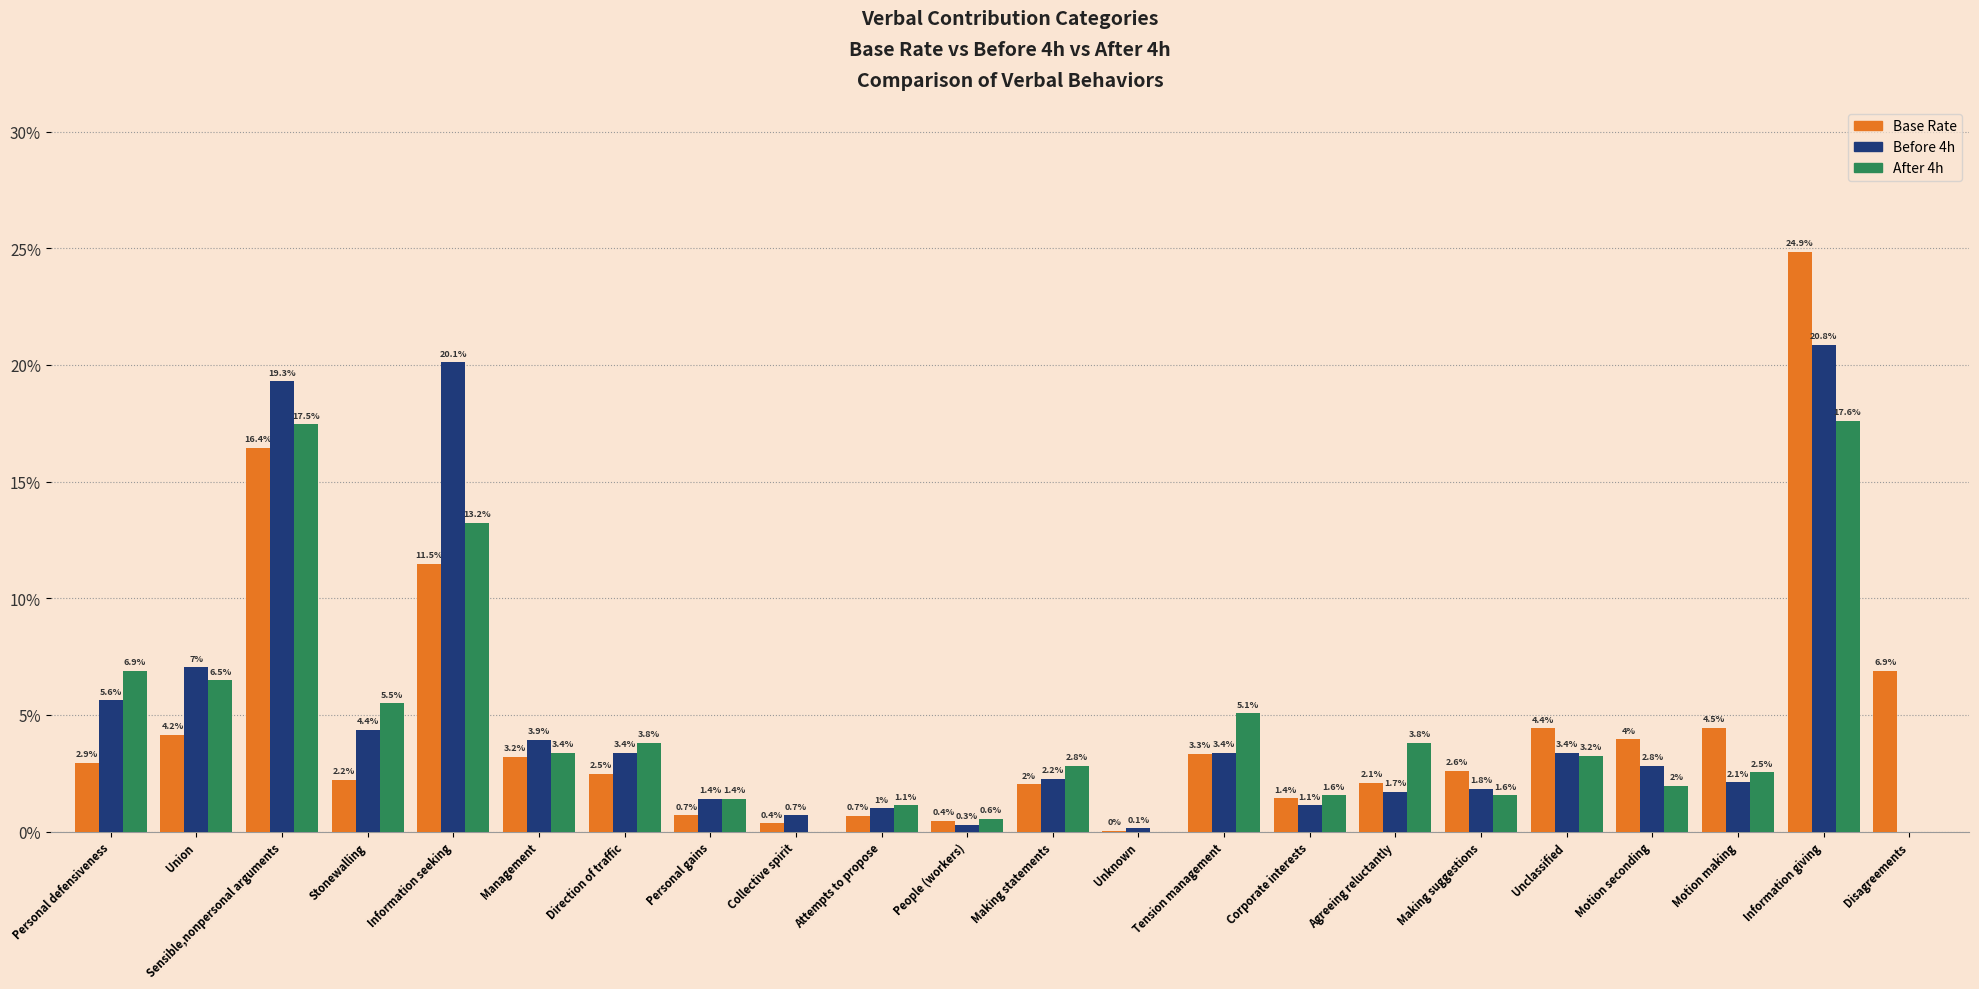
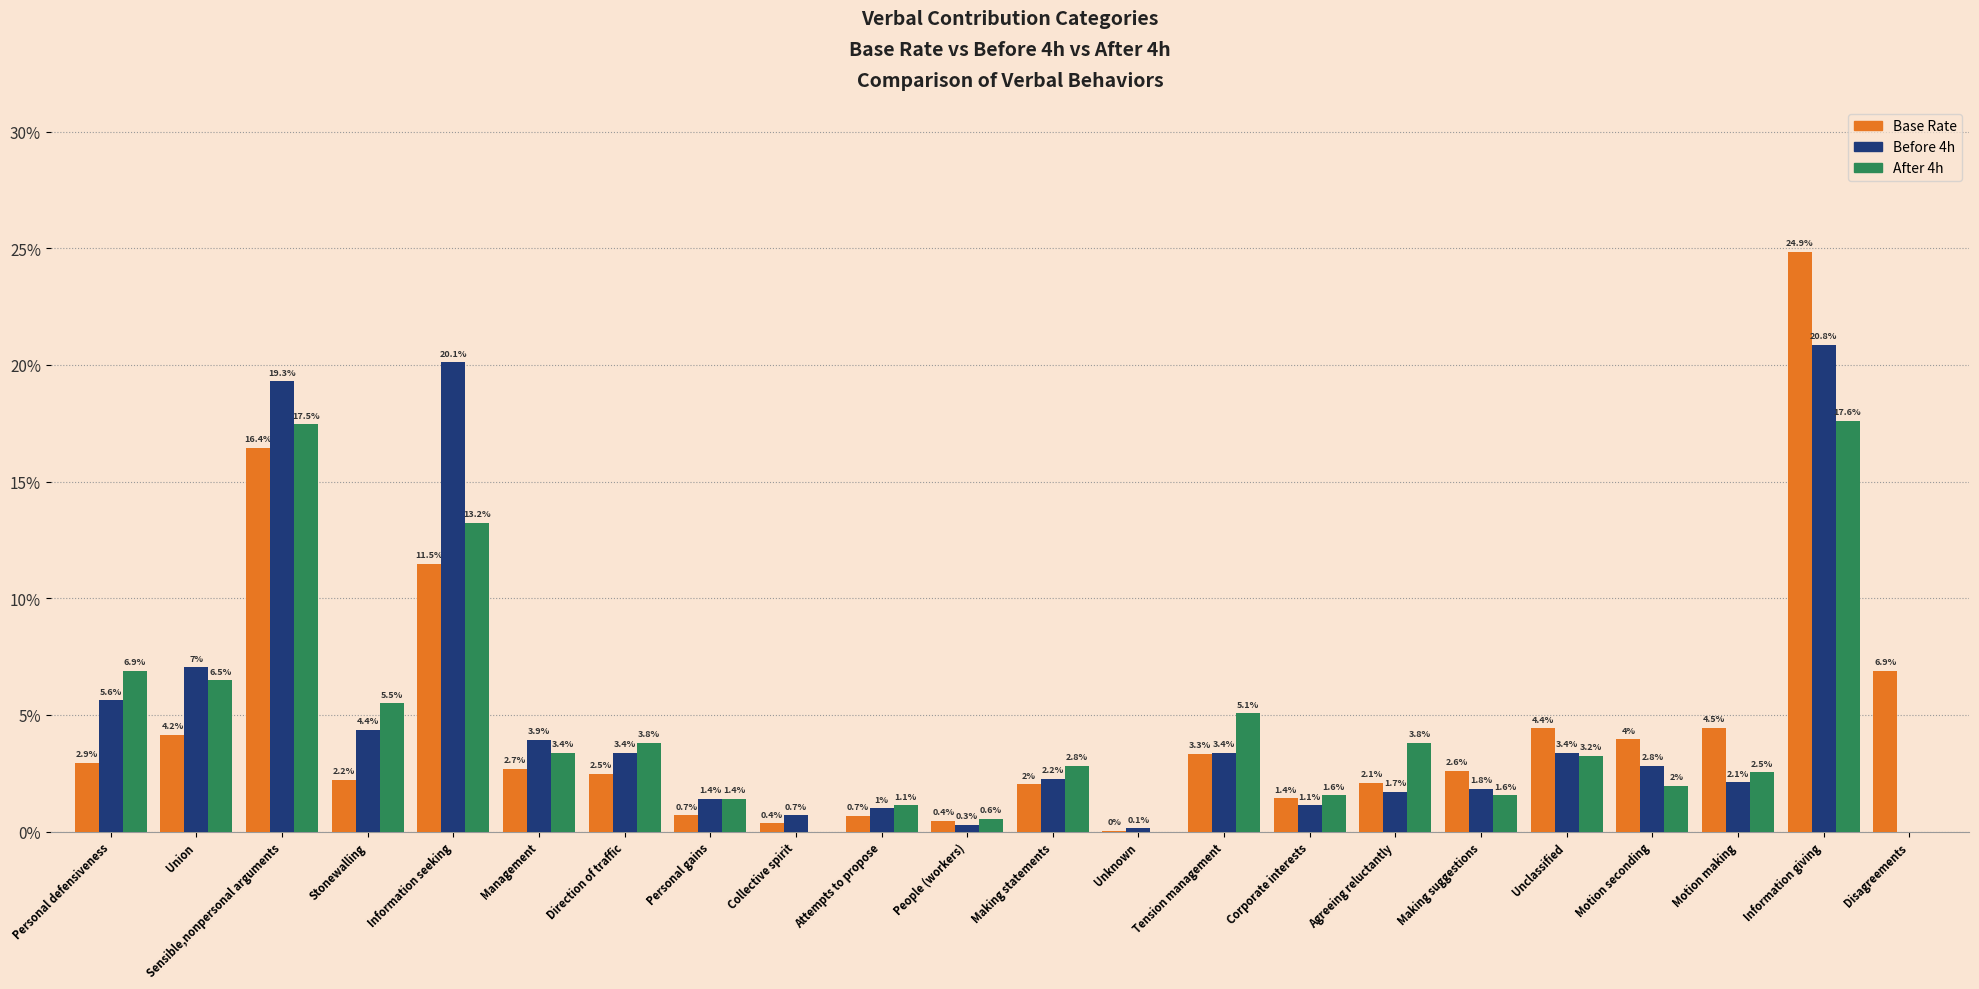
  {
    "Base Rate": {
      "Personal defensiveness": "2.9%",
      "Union": "4.2%",
      "Sensible,nonpersonal arguments": "16.4%",
      "Stonewalling": "2.2%",
      "Information seeking": "11.5%",
-     "Management": "3.2%",
+     "Management": "2.7%",
      "Direction of traffic": "2.5%",
      "Personal gains": "0.7%",
      "Collective spirit": "0.4%",
      "Attempts to propose": "0.7%",
      "People (workers)": "0.4%",
      "Making statements": "2%",
      "Unknown": "0%",
      "Tension management": "3.3%",
      "Corporate interests": "1.4%",
      "Agreeing reluctantly": "2.1%",
      "Making suggestions": "2.6%",
      "Unclassified": "4.4%",
      "Motion seconding": "4%",
      "Motion making": "4.5%",
      "Information giving": "24.9%",
      "Disagreements": "6.9%"
    },
    "Before 4h": {
      "Personal defensiveness": "5.6%",
      "Union": "7%",
      "Sensible,nonpersonal arguments": "19.3%",
      "Stonewalling": "4.4%",
      "Information seeking": "20.1%",
      "Management": "3.9%",
      "Direction of traffic": "3.4%",
      "Personal gains": "1.4%",
      "Collective spirit": "0.7%",
      "Attempts to propose": "1%",
      "People (workers)": "0.3%",
      "Making statements": "2.2%",
      "Unknown": "0.1%",
      "Tension management": "3.4%",
      "Corporate interests": "1.1%",
      "Agreeing reluctantly": "1.7%",
      "Making suggestions": "1.8%",
      "Unclassified": "3.4%",
      "Motion seconding": "2.8%",
      "Motion making": "2.1%",
      "Information giving": "20.8%"
    },
    "After 4h": {
      "Personal defensiveness": "6.9%",
      "Union": "6.5%",
      "Sensible,nonpersonal arguments": "17.5%",
      "Stonewalling": "5.5%",
      "Information seeking": "13.2%",
      "Management": "3.4%",
      "Direction of traffic": "3.8%",
      "Personal gains": "1.4%",
      "Attempts to propose": "1.1%",
      "People (workers)": "0.6%",
      "Making statements": "2.8%",
      "Tension management": "5.1%",
      "Corporate interests": "1.6%",
      "Agreeing reluctantly": "3.8%",
      "Making suggestions": "1.6%",
      "Unclassified": "3.2%",
      "Motion seconding": "2%",
      "Motion making": "2.5%",
      "Information giving": "17.6%"
    }
  }
